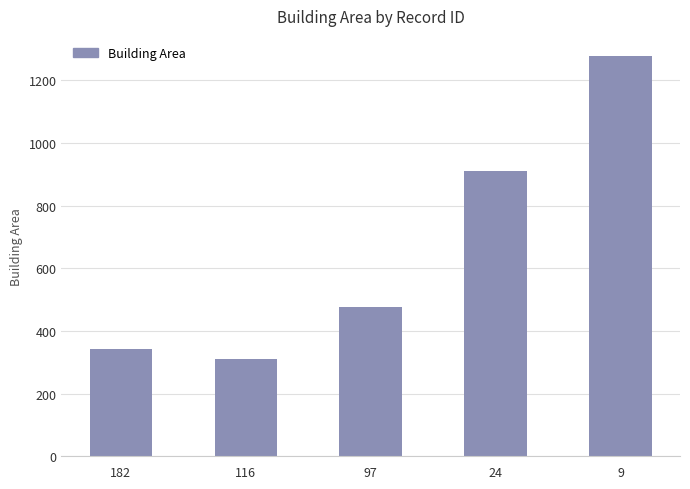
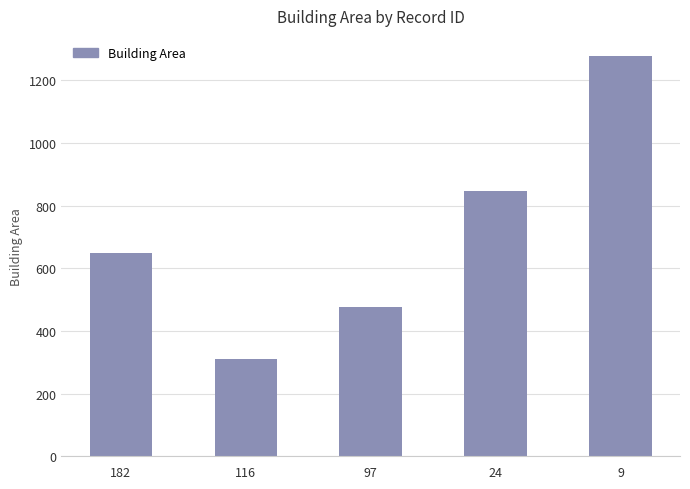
  {
-   "182": 340,
+   "182": 650,
    "116": 310,
    "97": 480,
-   "24": 910,
+   "24": 850,
    "9": 1280
  }
